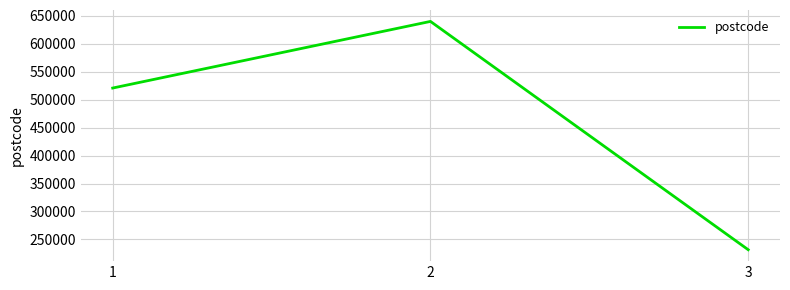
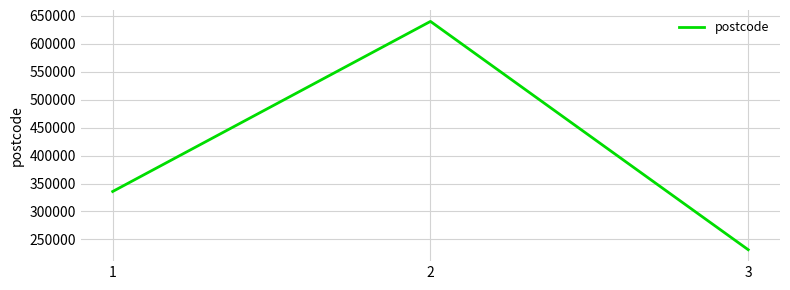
  {
-   "1": 520000,
+   "1": 340000,
    "2": 640000,
    "3": 230000
  }
